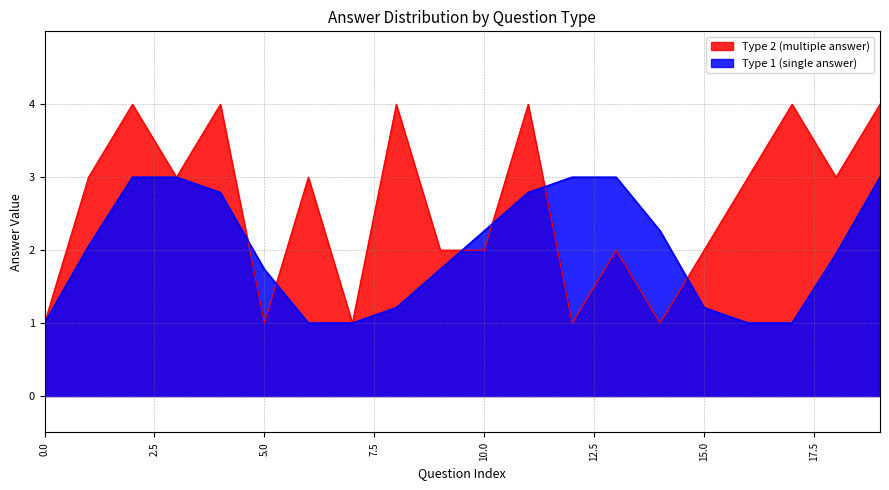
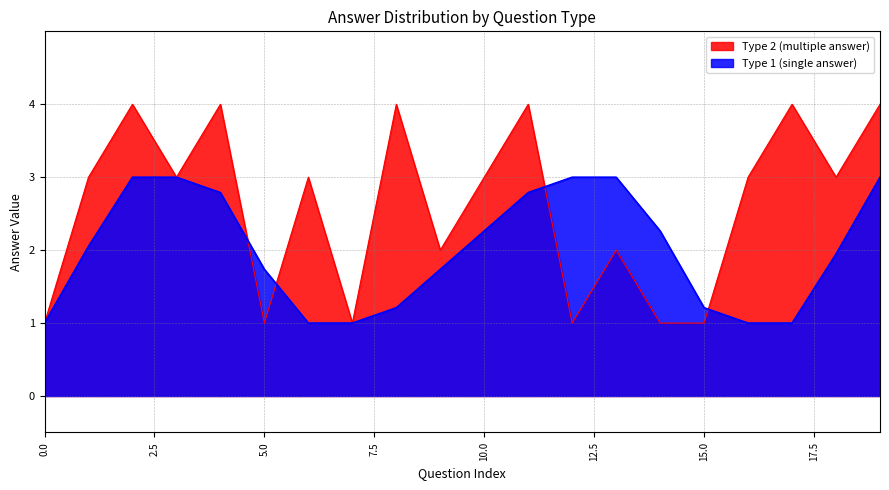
  {
    "Type 2 (multiple answer)": {
      "5.0": 1,
-     "10.0": 2,
-     "15.0": 2
+     "10.0": 3,
+     "15.0": 1
    },
    "Type 1 (single answer)": {
      "5.0": 1.7,
      "10.0": 2.3,
      "15.0": 1.2
    }
  }
